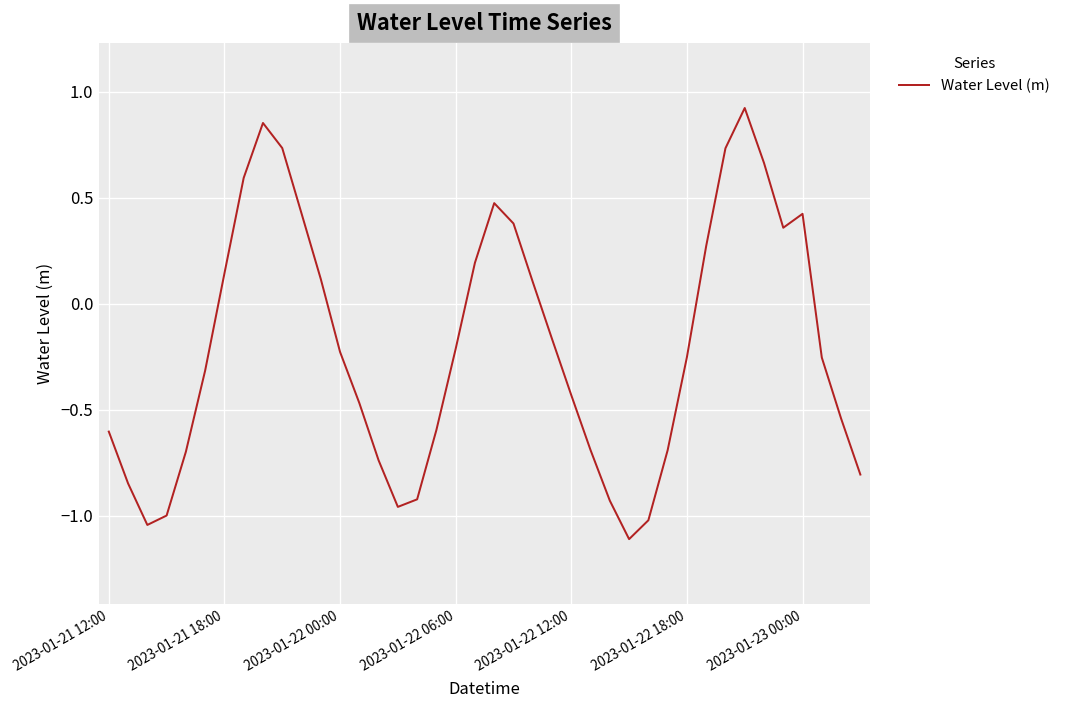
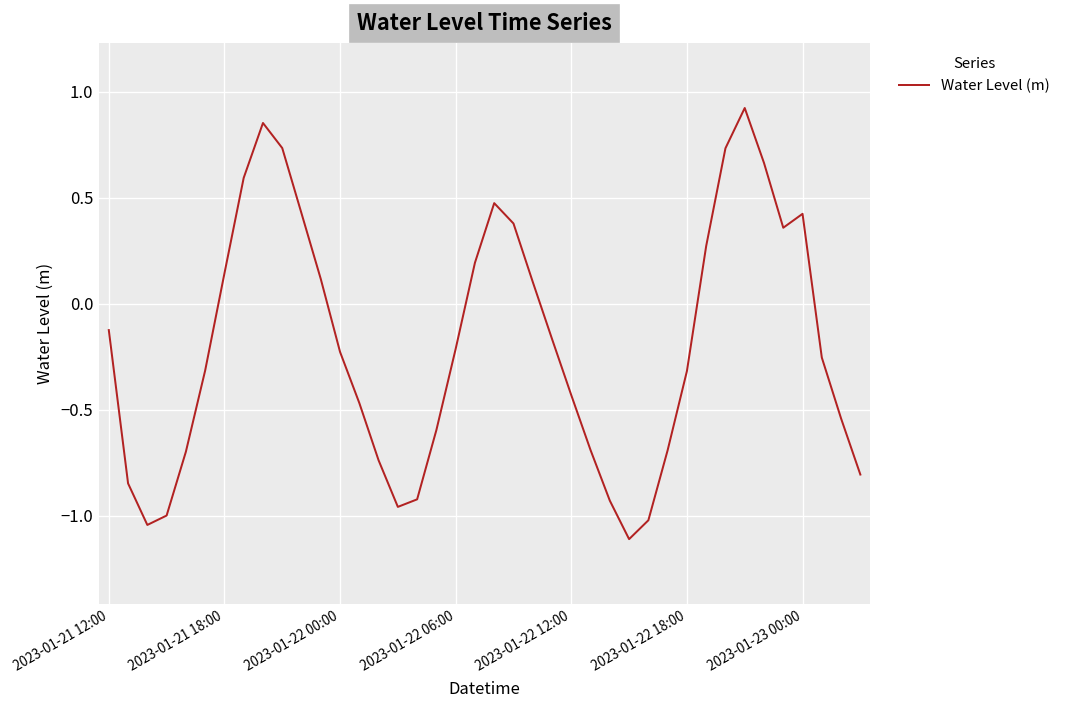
  {
-   "2023-01-21 12:00": -0.60,
+   "2023-01-21 12:00": -0.12,
    "2023-01-21 18:00": 0.14,
    "2023-01-22 00:00": -0.23,
    "2023-01-22 06:00": -0.21,
    "2023-01-22 12:00": -0.43,
-   "2023-01-22 18:00": -0.25,
+   "2023-01-22 18:00": -0.32,
    "2023-01-23 00:00": 0.42
  }
